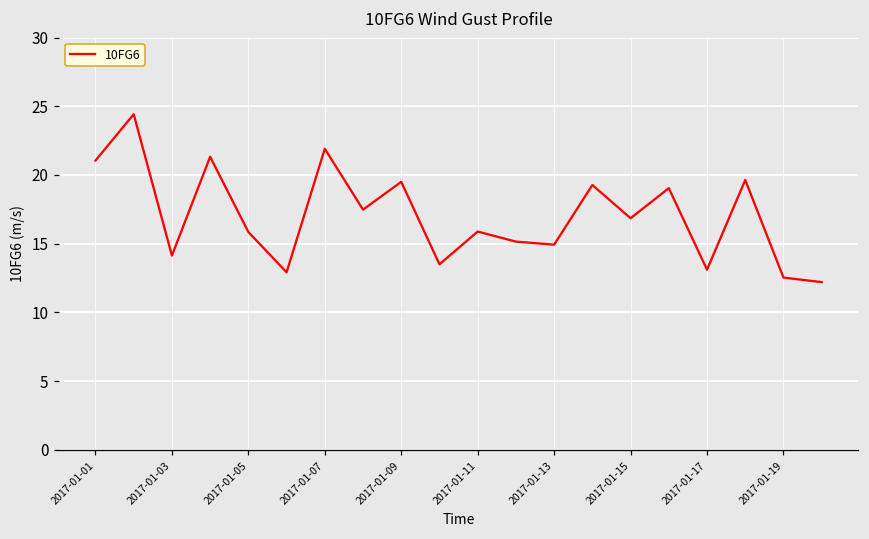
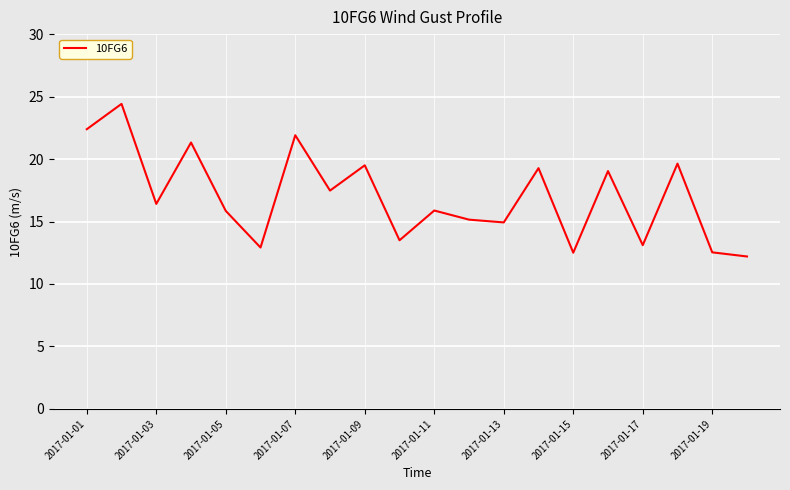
  {
-   "2017-01-01": 21.0,
-   "2017-01-03": 14.1,
+   "2017-01-01": 22.4,
+   "2017-01-03": 16.4,
    "2017-01-05": 15.9,
    "2017-01-07": 21.9,
    "2017-01-09": 19.5,
    "2017-01-11": 15.9,
    "2017-01-13": 14.9,
-   "2017-01-15": 16.9,
+   "2017-01-15": 12.5,
    "2017-01-17": 13.1,
    "2017-01-19": 12.5
  }
